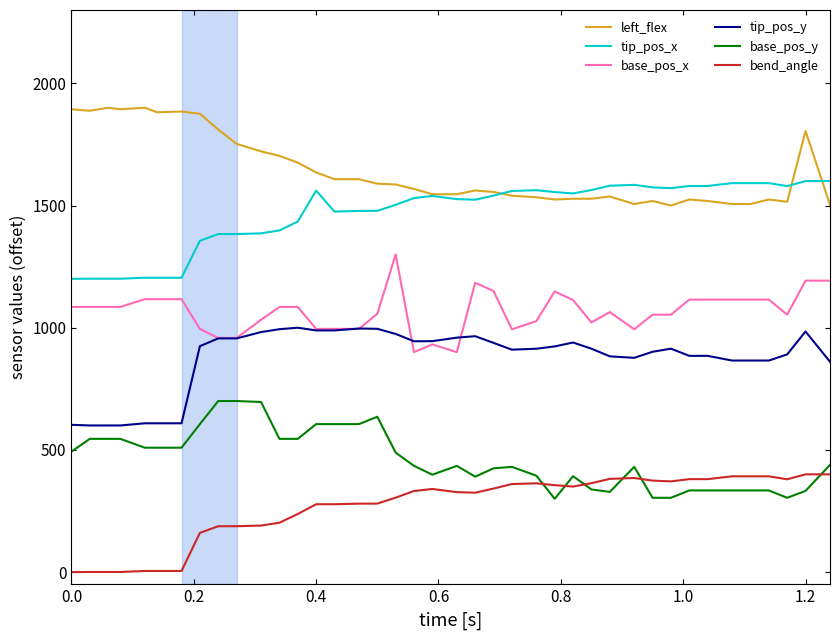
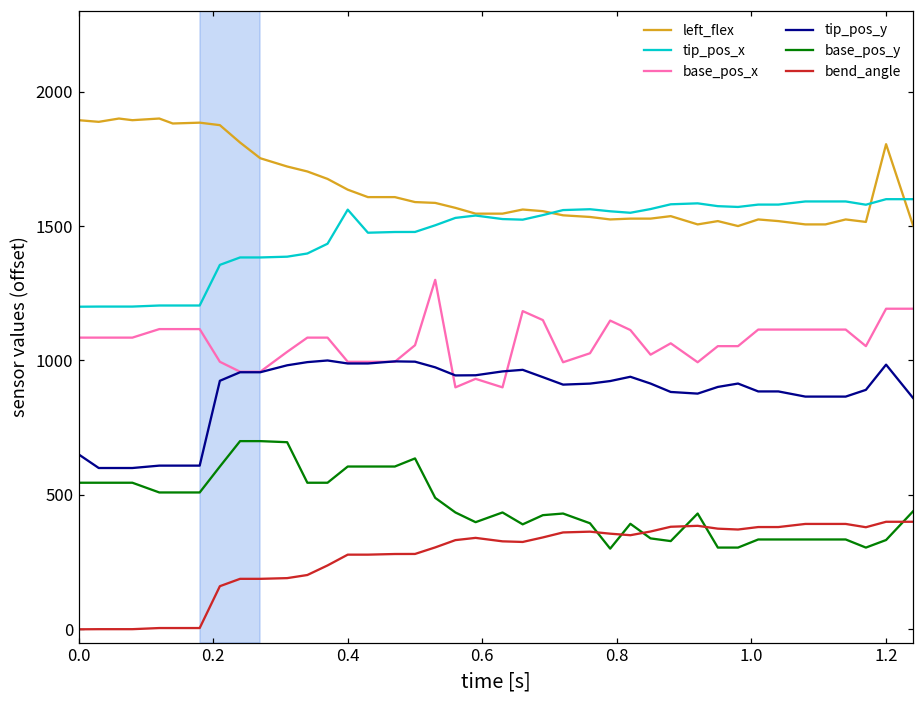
  {
    "left_flex": {
      "0.0": 1890,
      "0.4": 1640,
      "1.2": 1800
    },
    "tip_pos_x": {
      "0.0": 1200,
      "0.4": 1560,
      "1.2": 1600
    },
    "base_pos_x": {
      "0.0": 1090,
      "1.2": 1190
    },
    "tip_pos_y": {
-     "0.0": 600,
+     "0.0": 650,
      "1.2": 980
    },
    "base_pos_y": {
-     "0.0": 490,
+     "0.0": 550,
      "0.4": 610,
      "1.2": 330
    },
    "bend_angle": {
      "0.0": 0,
      "0.4": 280,
      "1.2": 400
    }
  }
